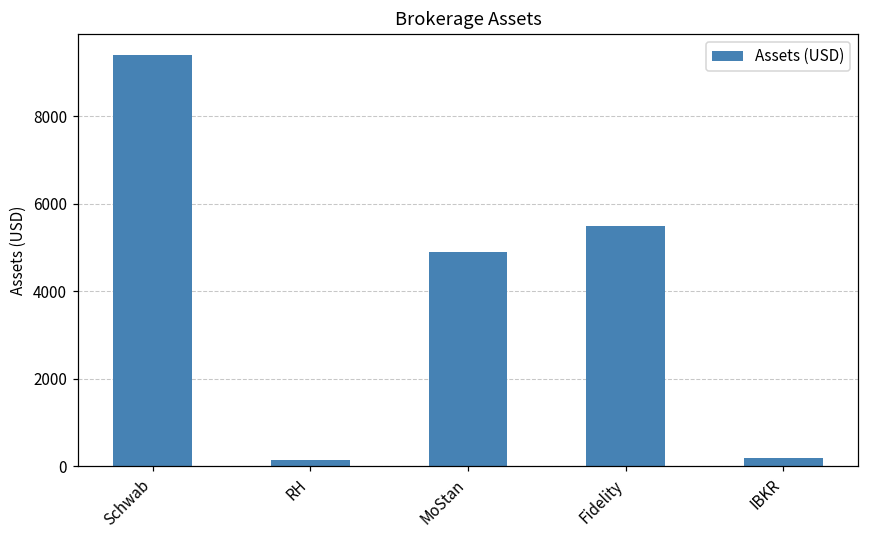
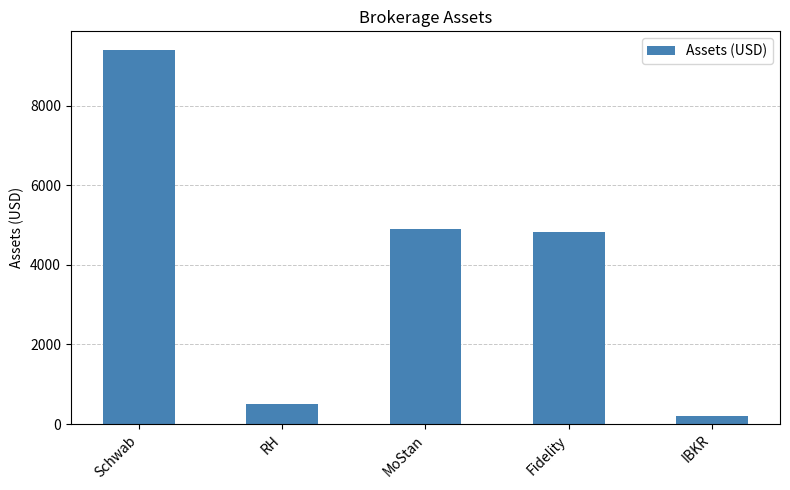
  {
    "Schwab": 9400,
-   "RH": 100,
+   "RH": 500,
    "MoStan": 4900,
-   "Fidelity": 5500,
+   "Fidelity": 4800,
    "IBKR": 200
  }
